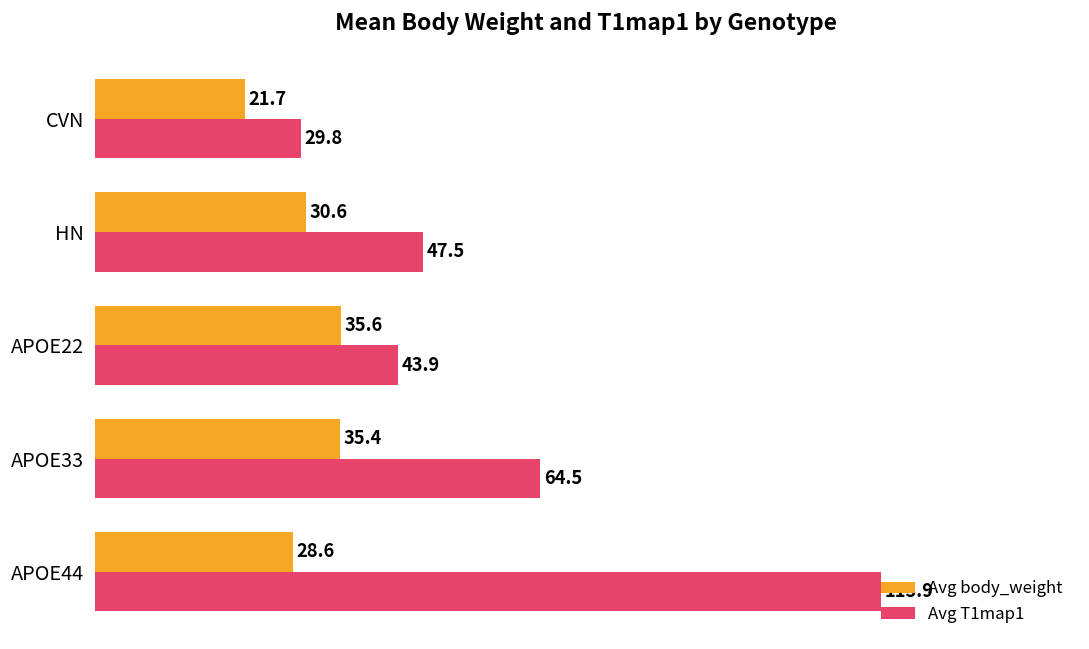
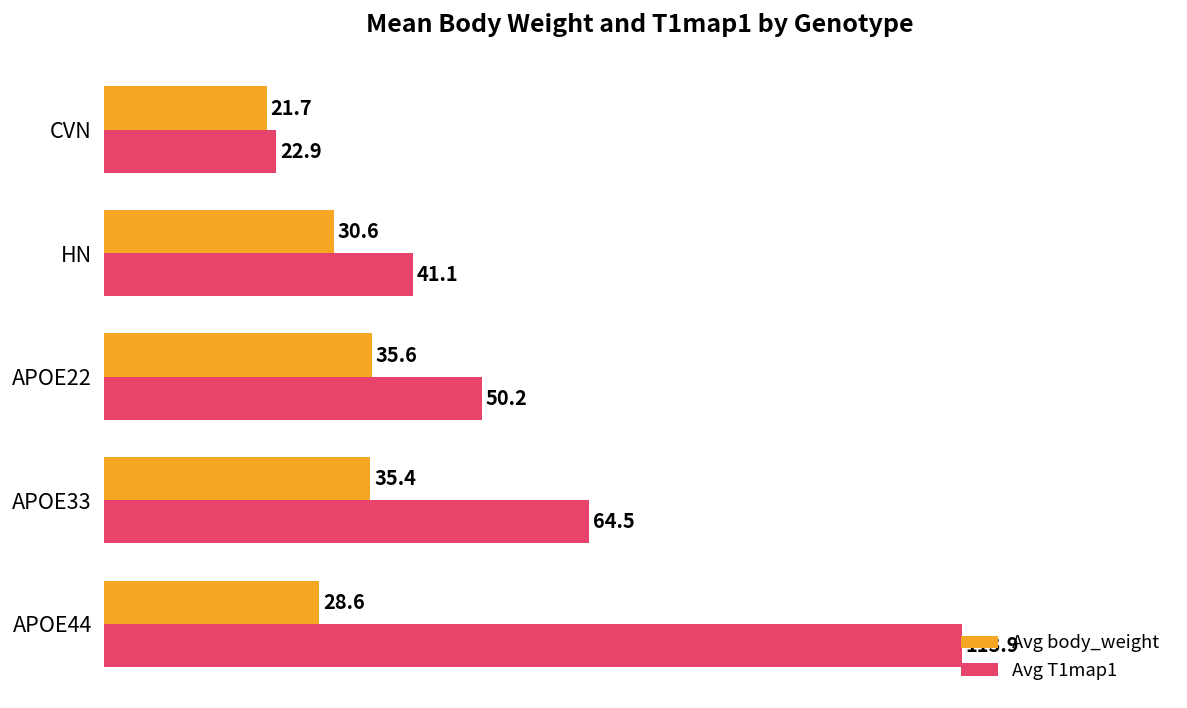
  {
    "Avg body_weight": {
      "CVN": 21.7,
      "HN": 30.6,
      "APOE22": 35.6,
      "APOE33": 35.4,
      "APOE44": 28.6
    },
    "Avg T1map1": {
-     "CVN": 29.8,
-     "HN": 47.5,
-     "APOE22": 43.9,
+     "CVN": 22.9,
+     "HN": 41.1,
+     "APOE22": 50.2,
      "APOE33": 64.5,
      "APOE44": 113.9
    }
  }
